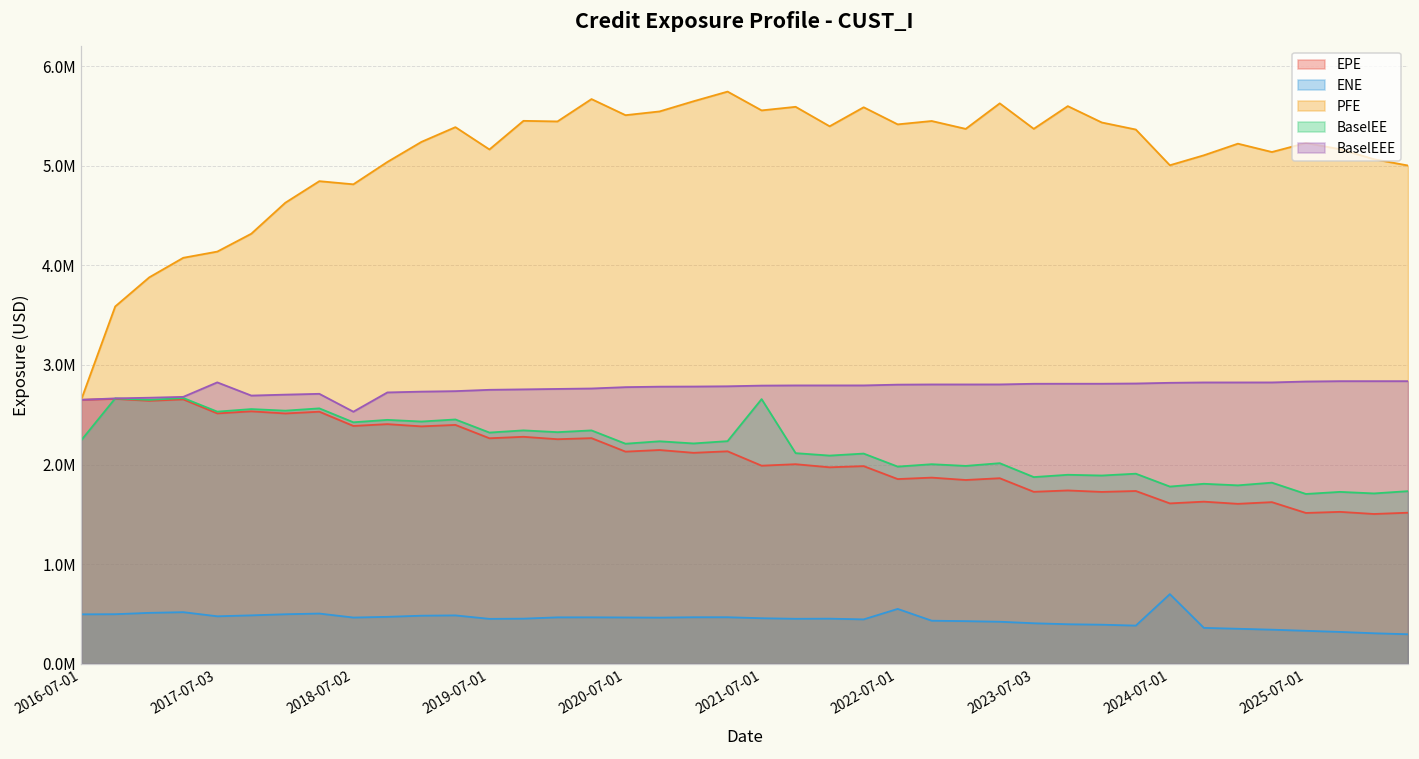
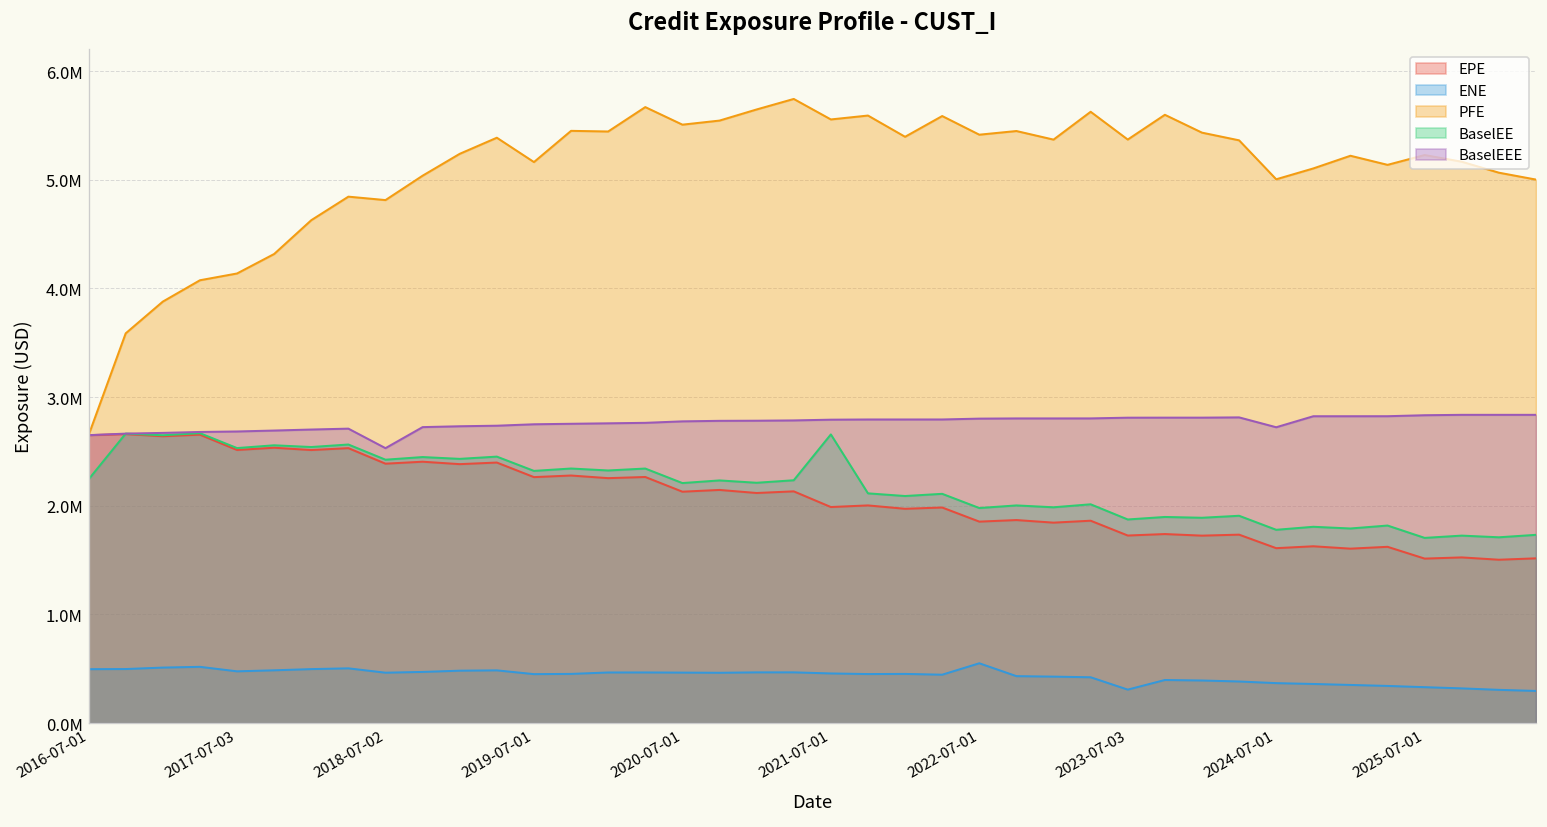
  {
    "ENE": {
      "2016-07-01": 500000,
      "2017-07-03": 500000,
      "2018-07-02": 500000,
      "2019-07-01": 500000,
      "2020-07-01": 500000,
      "2021-07-01": 500000,
      "2022-07-01": 600000,
-     "2023-07-03": 400000,
-     "2024-07-01": 700000,
+     "2023-07-03": 300000,
+     "2024-07-01": 400000,
      "2025-07-01": 300000
    },
    "BaselEE": {
      "2016-07-01": 2200000,
      "2018-07-02": 2400000,
      "2019-07-01": 2300000,
      "2020-07-01": 2200000,
      "2021-07-01": 2700000,
      "2022-07-01": 2000000,
      "2023-07-03": 1900000,
      "2024-07-01": 1800000,
      "2025-07-01": 1700000
    },
    "BaselEEE": {
-     "2017-07-03": 2800000,
+     "2017-07-03": 2700000,
      "2018-07-02": 2500000,
      "2019-07-01": 2700000,
      "2020-07-01": 2800000,
      "2021-07-01": 2800000,
      "2022-07-01": 2800000,
      "2023-07-03": 2800000,
-     "2024-07-01": 2800000,
+     "2024-07-01": 2700000,
      "2025-07-01": 2800000
    }
  }
